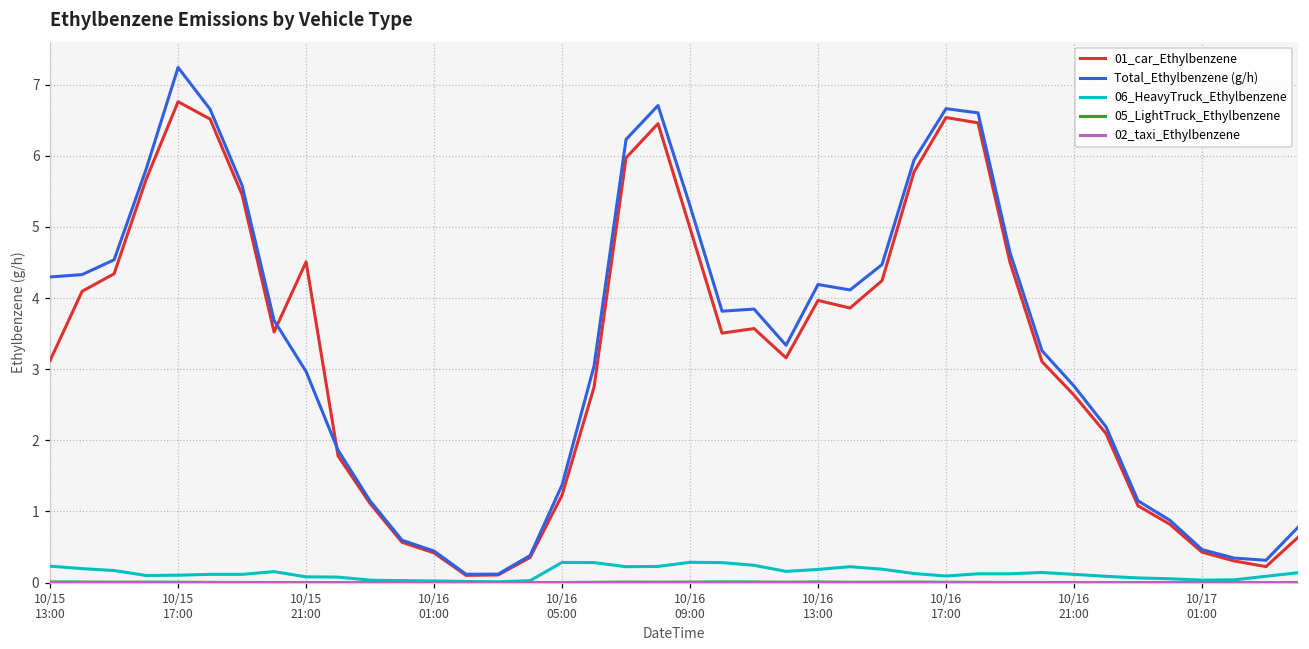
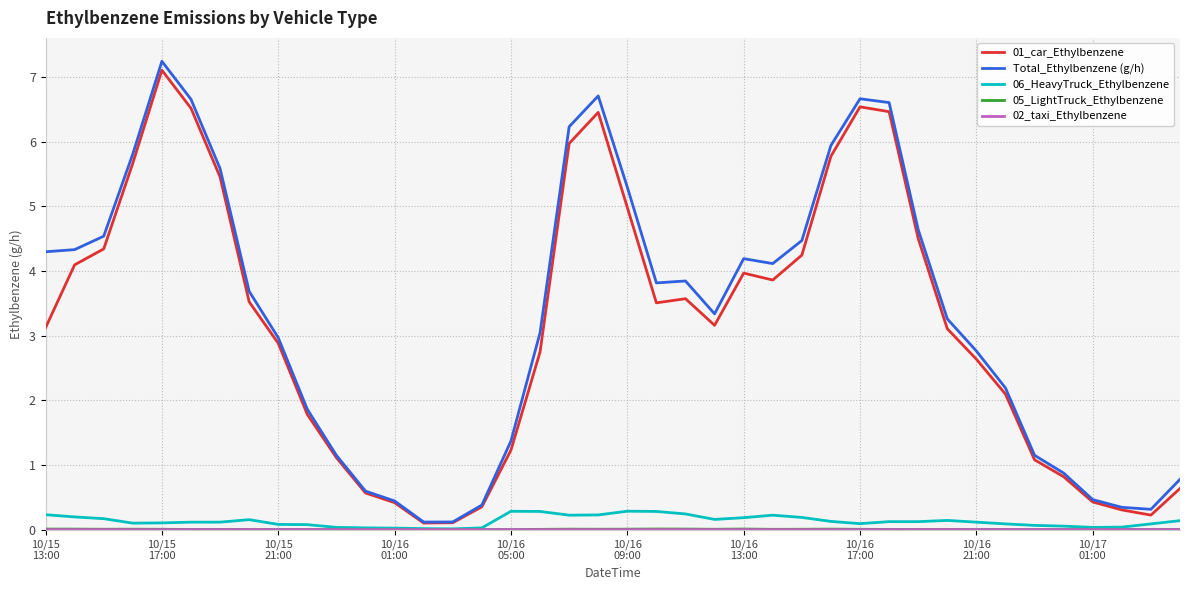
  {
    "01_car_Ethylbenzene": {
      "10/15 13:00": 3.1,
-     "10/15 17:00": 6.8,
-     "10/15 21:00": 4.5,
+     "10/15 17:00": 7.1,
+     "10/15 21:00": 2.9,
      "10/16 05:00": 1.2,
      "10/16 09:00": 5.0,
      "10/16 13:00": 4.0,
      "10/16 17:00": 6.5,
      "10/16 21:00": 2.6
    },
    "Total_Ethylbenzene (g/h)": {
      "10/15 13:00": 4.3,
      "10/15 17:00": 7.2,
      "10/15 21:00": 3.0,
      "10/16 05:00": 1.4,
      "10/16 09:00": 5.3,
      "10/16 13:00": 4.2,
      "10/16 17:00": 6.7,
      "10/16 21:00": 2.8
    },
    "06_HeavyTruck_Ethylbenzene": {
      "10/15 13:00": 0.2,
      "10/15 17:00": 0.1,
      "10/15 21:00": 0.1,
      "10/16 05:00": 0.3,
      "10/16 09:00": 0.3,
      "10/16 13:00": 0.2,
      "10/16 17:00": 0.1,
      "10/16 21:00": 0.1
    }
  }
